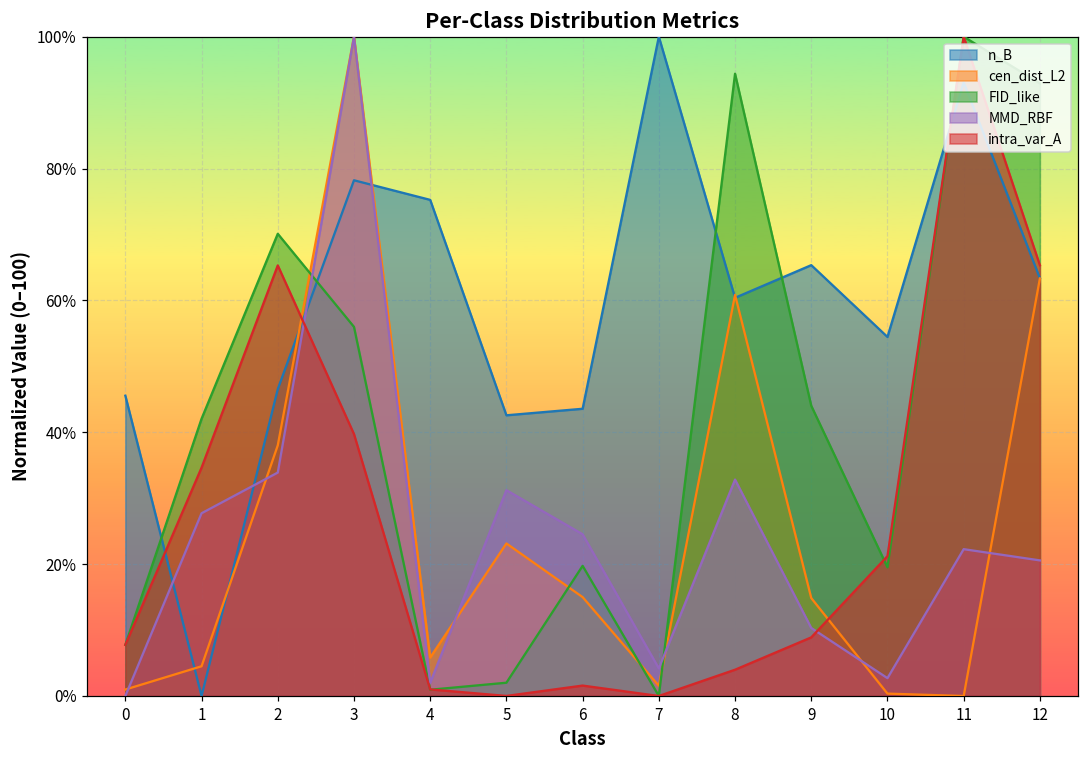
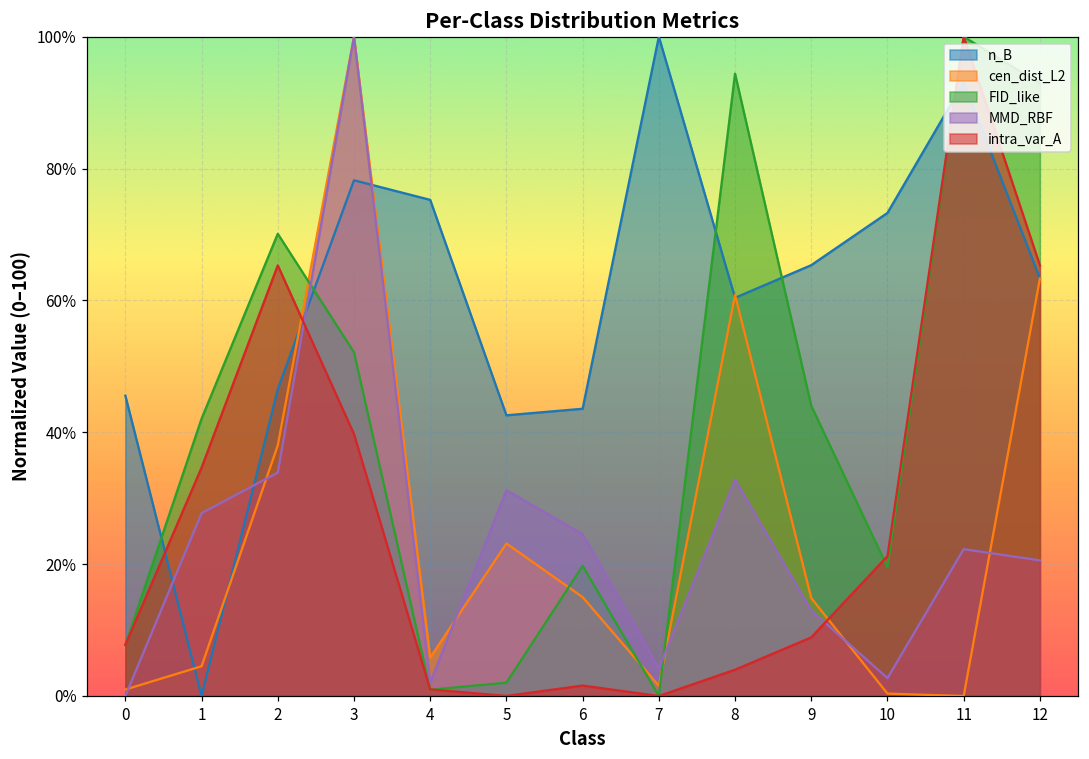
  {
    "n_B": {
      "0": "46%",
      "1": "0%",
      "2": "47%",
      "3": "78%",
      "4": "75%",
      "5": "43%",
      "6": "44%",
      "7": "100%",
      "8": "60%",
      "9": "65%",
-     "10": "54%"
+     "10": "73%"
    },
    "cen_dist_L2": {
      "0": "1%",
      "1": "5%",
      "2": "38%",
      "4": "6%",
      "5": "23%",
      "6": "15%",
      "7": "2%",
      "8": "61%",
      "9": "15%",
      "10": "0%",
      "11": "0%"
    },
    "FID_like": {
      "1": "42%",
      "2": "70%",
-     "3": "56%",
+     "3": "52%",
      "5": "2%",
      "6": "20%",
      "8": "94%",
      "9": "44%",
      "10": "20%"
    },
    "MMD_RBF": {
      "0": "0%",
      "1": "28%",
      "2": "34%",
      "4": "2%",
      "5": "31%",
      "6": "25%",
      "7": "4%",
      "8": "33%",
-     "9": "10%",
+     "9": "13%",
      "10": "3%",
      "11": "22%",
      "12": "21%"
    },
    "intra_var_A": {
      "1": "35%",
      "2": "65%",
      "3": "40%",
      "5": "0%",
      "6": "2%",
      "8": "4%",
      "9": "9%",
      "10": "21%",
      "12": "65%"
    }
  }
